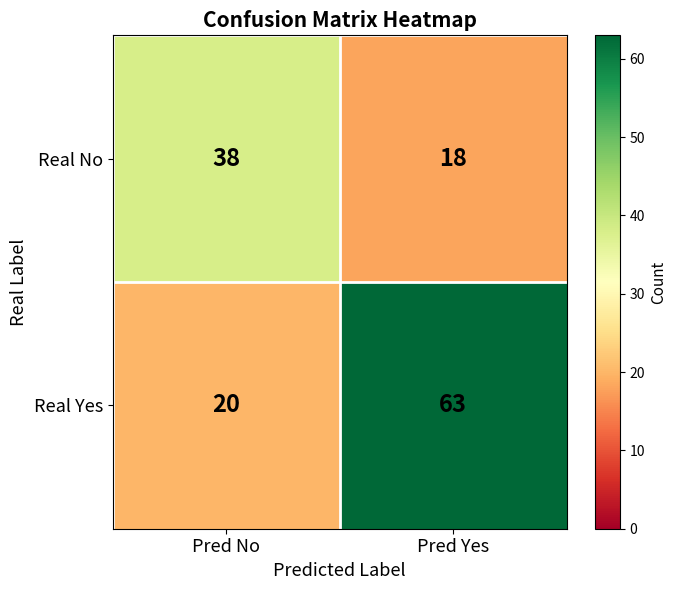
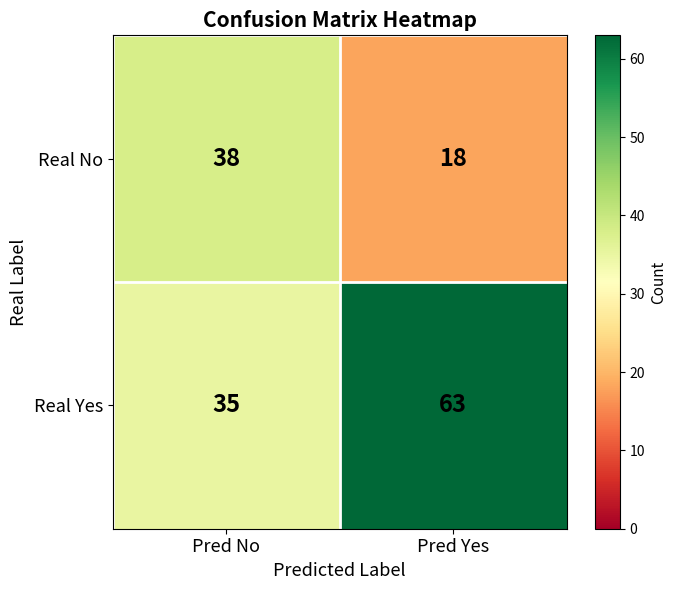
  {
    "Real No": {
      "Pred No": 38,
      "Pred Yes": 18
    },
    "Real Yes": {
-     "Pred No": 20,
+     "Pred No": 35,
      "Pred Yes": 63
    }
  }
